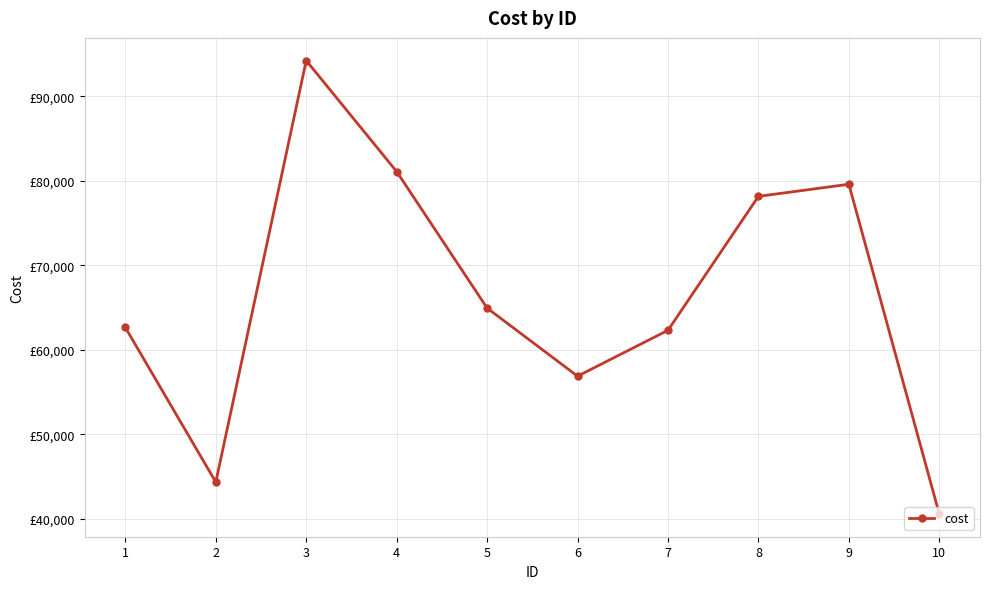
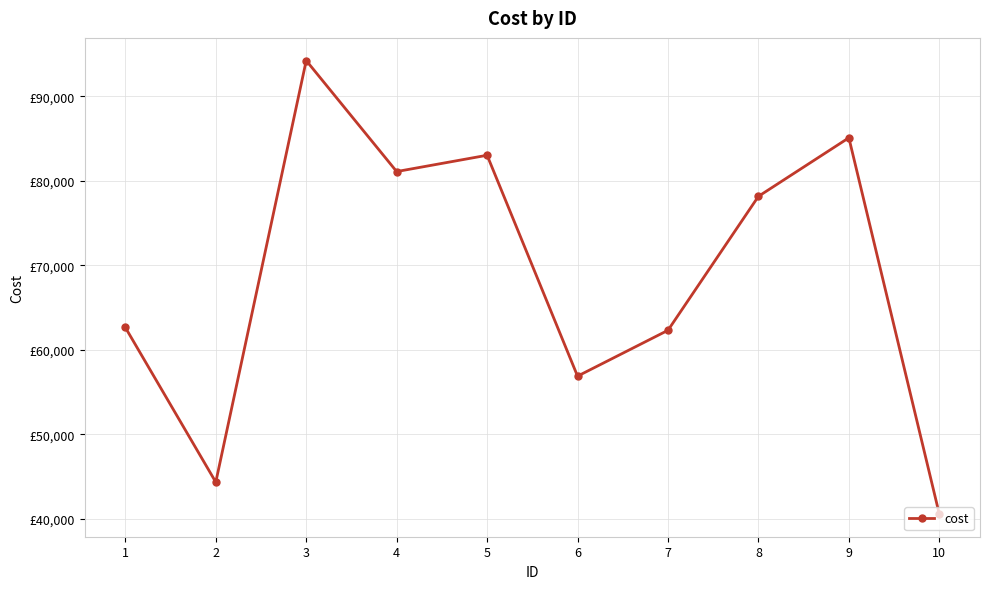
  {
    "1": "£63,000",
    "2": "£44,000",
    "3": "£94,000",
    "4": "£81,000",
-   "5": "£65,000",
+   "5": "£83,000",
    "6": "£57,000",
    "7": "£62,000",
    "8": "£78,000",
-   "9": "£80,000"
+   "9": "£85,000"
  }
